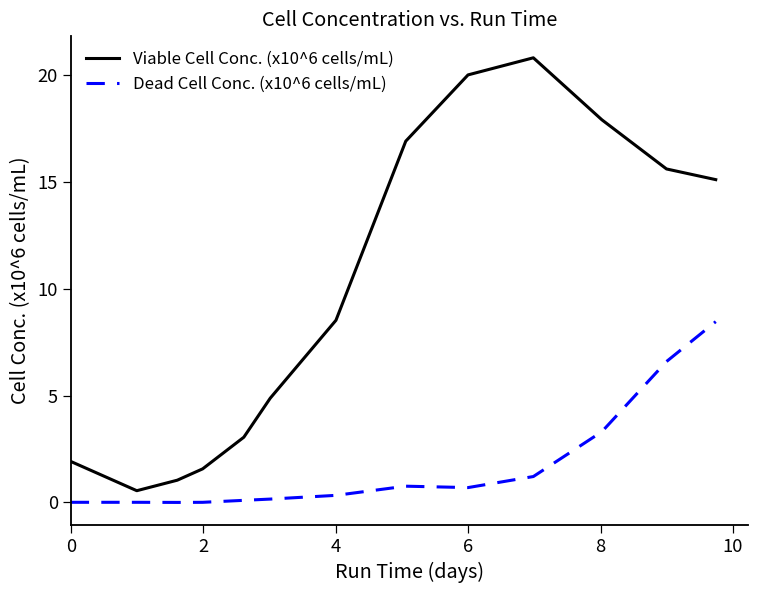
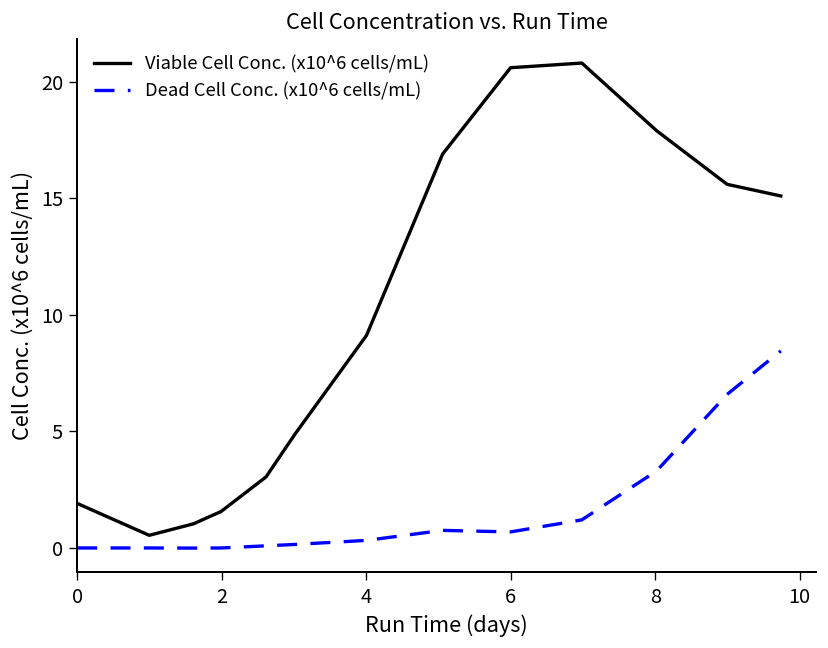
  {
    "Viable Cell Conc. (x10^6 cells/mL)": {
      "0": 1.9,
-     "4": 8.5,
-     "6": 20.0
+     "4": 9.1,
+     "6": 20.6
    },
    "Dead Cell Conc. (x10^6 cells/mL)": {
      "0": 0.0,
      "4": 0.3,
      "6": 0.7
    }
  }
